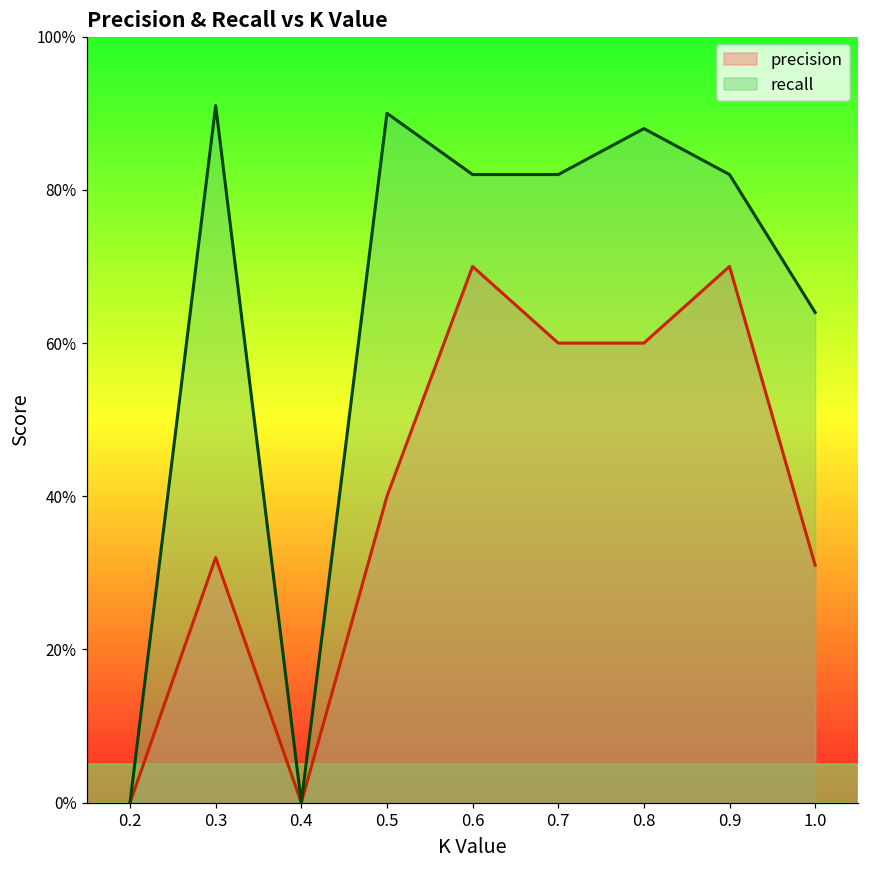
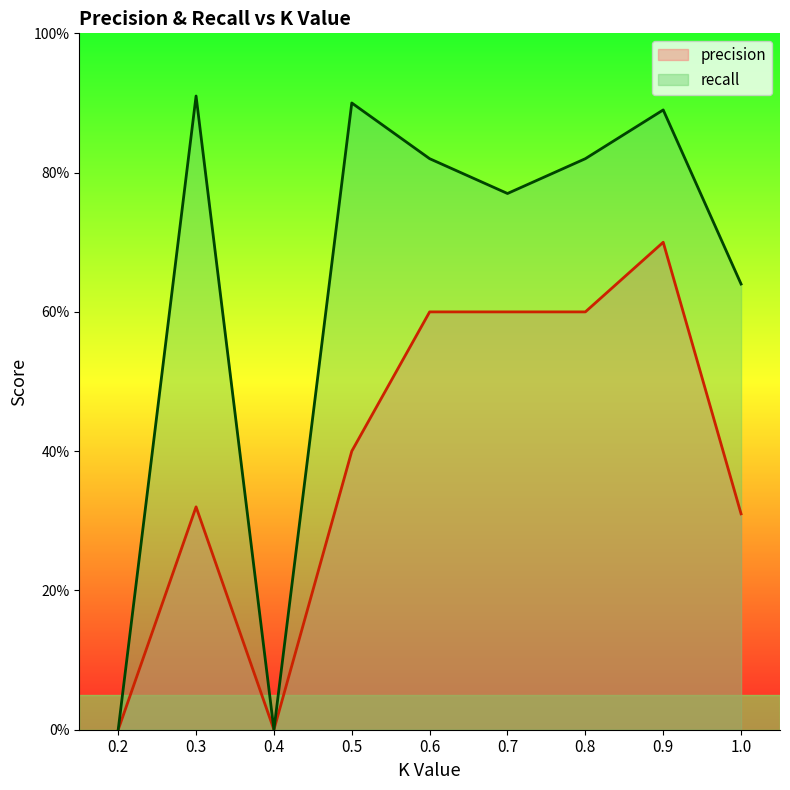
  {
    "precision": {
      "0.3": "32%",
      "0.5": "40%",
-     "0.6": "70%",
+     "0.6": "60%",
      "0.7": "60%",
      "0.8": "60%",
      "0.9": "70%",
      "1.0": "31%"
    },
    "recall": {
      "0.3": "91%",
      "0.5": "90%",
      "0.6": "82%",
-     "0.7": "82%",
-     "0.8": "88%",
-     "0.9": "82%",
+     "0.7": "77%",
+     "0.8": "82%",
+     "0.9": "89%",
      "1.0": "64%"
    }
  }
